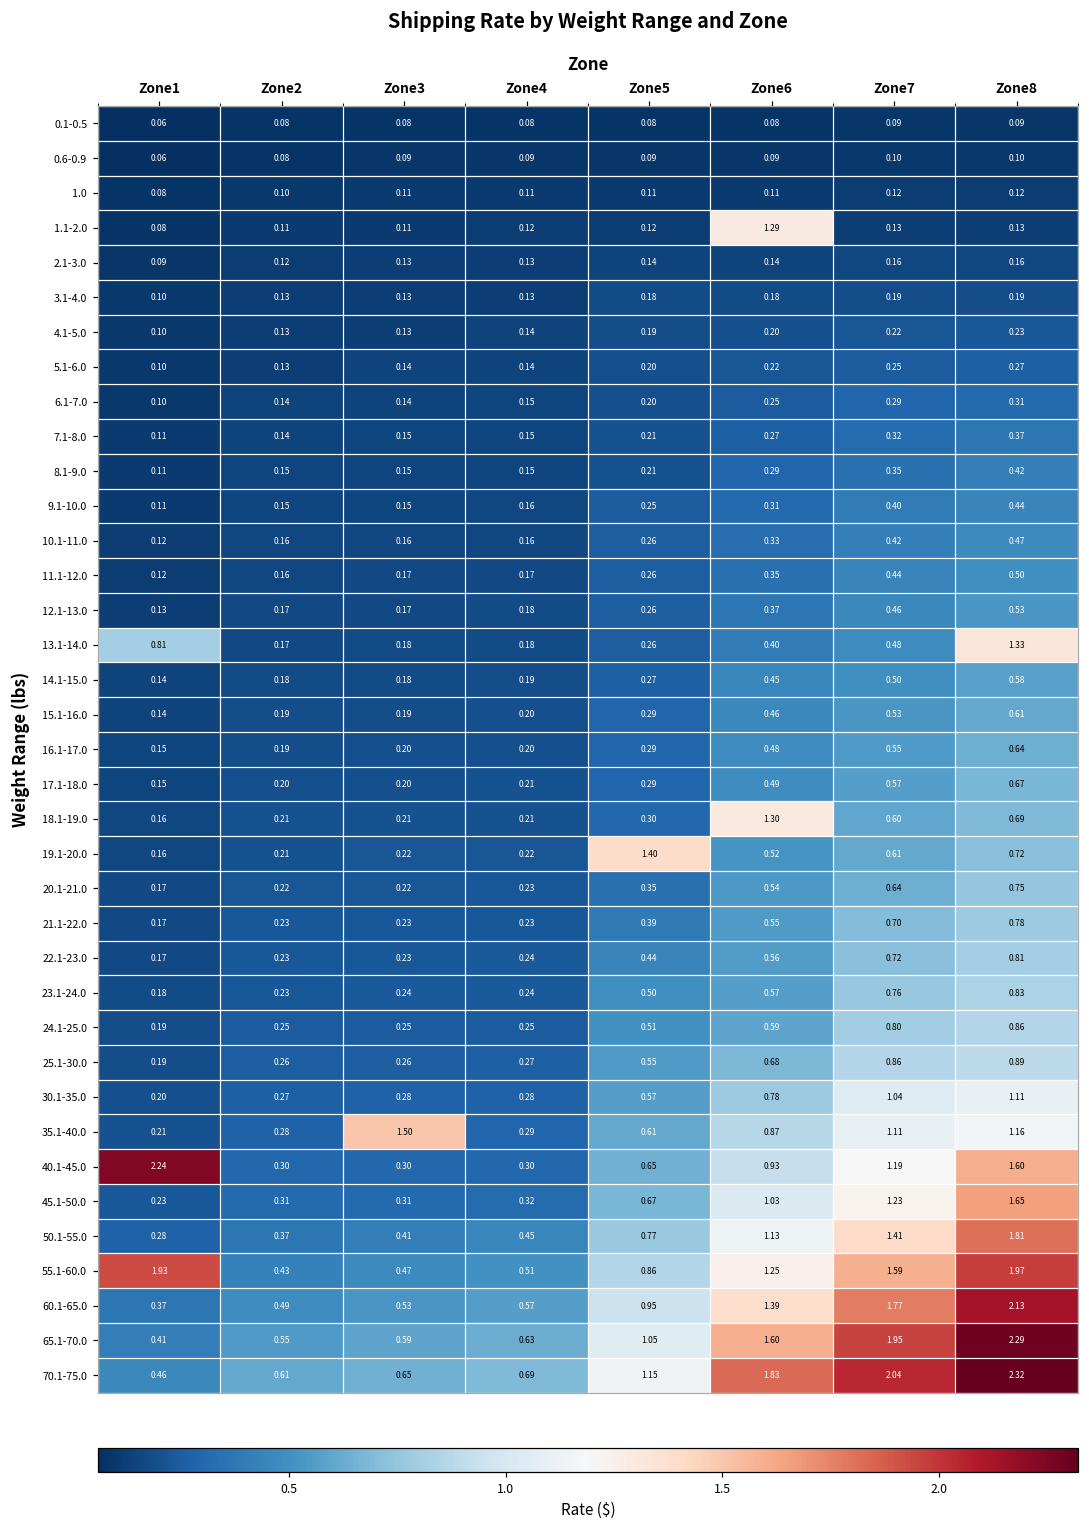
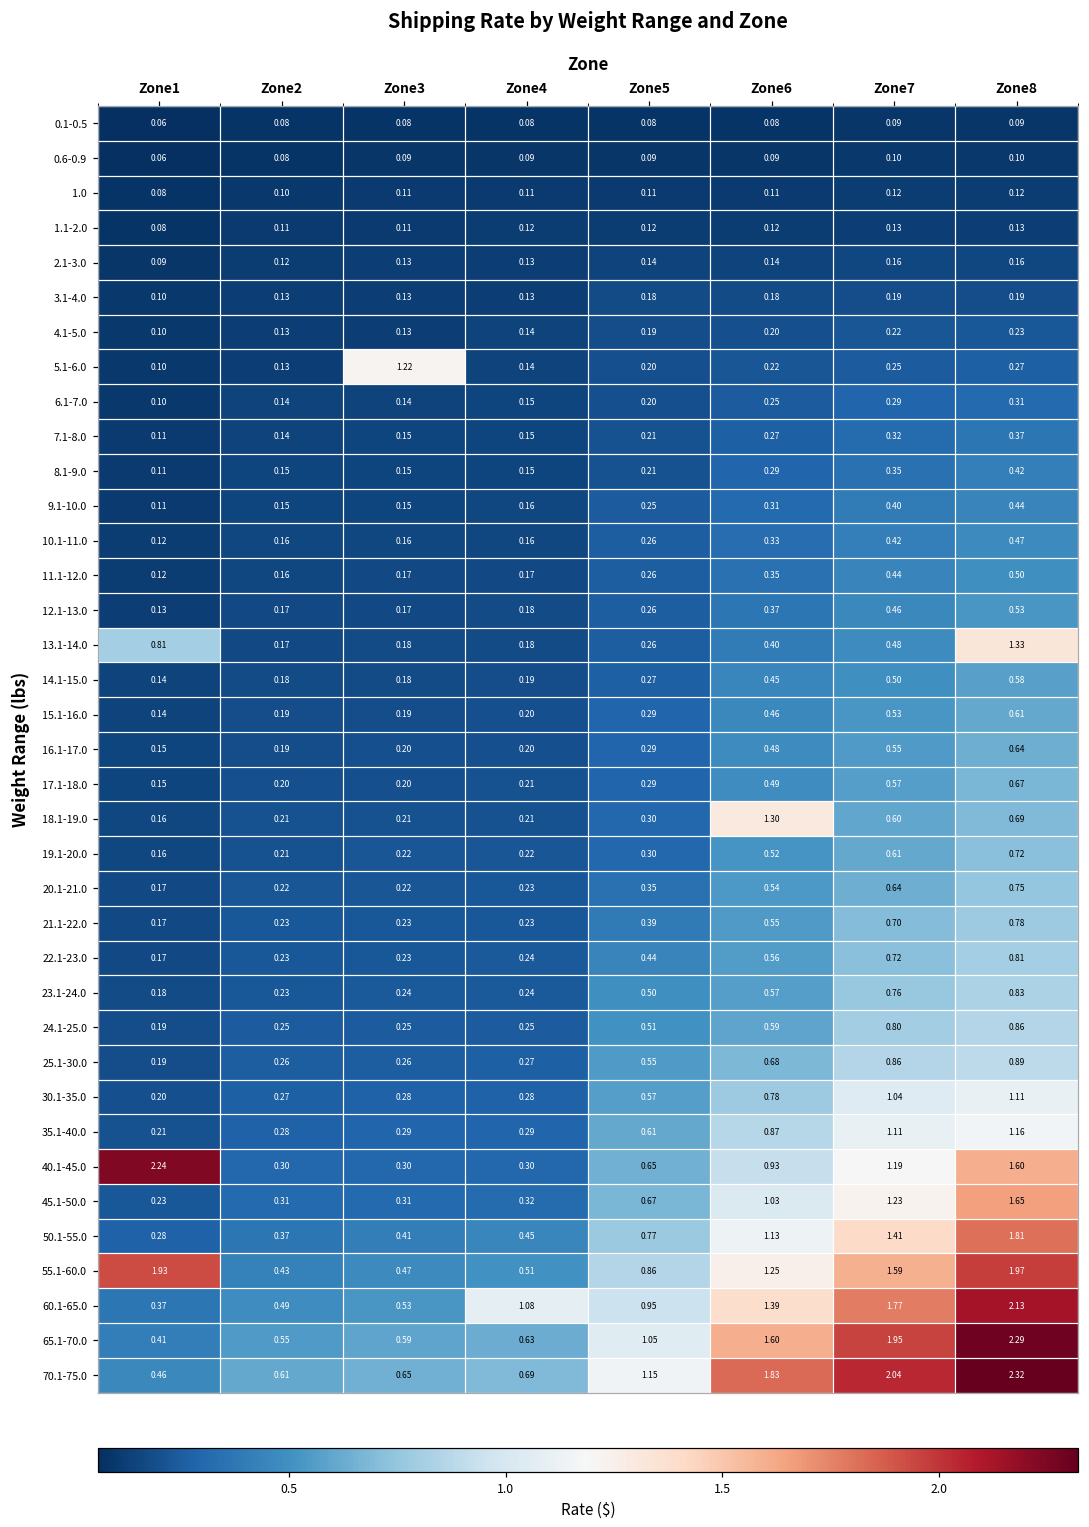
  {
    "1.1-2.0": {
      "Zone1": 0.08,
      "Zone2": 0.11,
      "Zone3": 0.11,
      "Zone4": 0.12,
      "Zone5": 0.12,
-     "Zone6": 1.29,
+     "Zone6": 0.12,
      "Zone7": 0.13,
      "Zone8": 0.13
    },
    "5.1-6.0": {
      "Zone1": 0.10,
      "Zone2": 0.13,
-     "Zone3": 0.14,
+     "Zone3": 1.22,
      "Zone4": 0.14,
      "Zone5": 0.20,
      "Zone6": 0.22,
      "Zone7": 0.25,
      "Zone8": 0.27
    },
    "19.1-20.0": {
      "Zone1": 0.16,
      "Zone2": 0.21,
      "Zone3": 0.22,
      "Zone4": 0.22,
-     "Zone5": 1.40,
+     "Zone5": 0.30,
      "Zone6": 0.52,
      "Zone7": 0.61,
      "Zone8": 0.72
    },
    "35.1-40.0": {
      "Zone1": 0.21,
      "Zone2": 0.28,
-     "Zone3": 1.50,
+     "Zone3": 0.29,
      "Zone4": 0.29,
      "Zone5": 0.61,
      "Zone6": 0.87,
      "Zone7": 1.11,
      "Zone8": 1.16
    },
    "60.1-65.0": {
      "Zone1": 0.37,
      "Zone2": 0.49,
      "Zone3": 0.53,
-     "Zone4": 0.57,
+     "Zone4": 1.08,
      "Zone5": 0.95,
      "Zone6": 1.39,
      "Zone7": 1.77,
      "Zone8": 2.13
    }
  }
